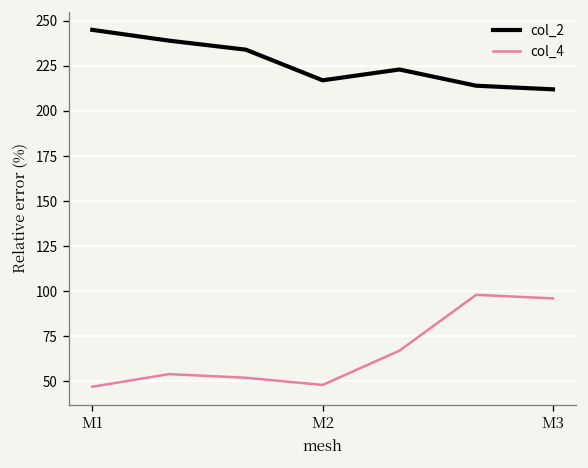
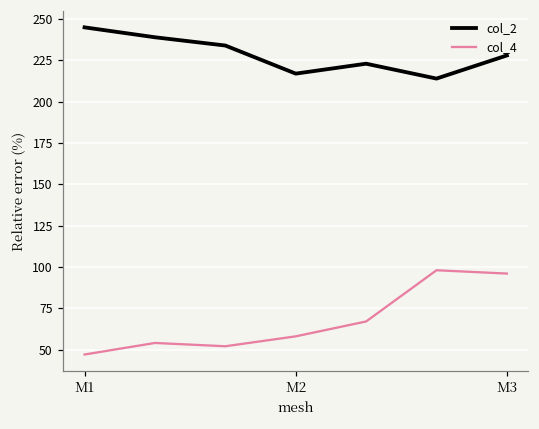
  {
    "col_2": {
      "M1": 245,
      "M2": 217,
-     "M3": 212
+     "M3": 228
    },
    "col_4": {
      "M1": 47,
-     "M2": 48,
+     "M2": 58,
      "M3": 96
    }
  }
